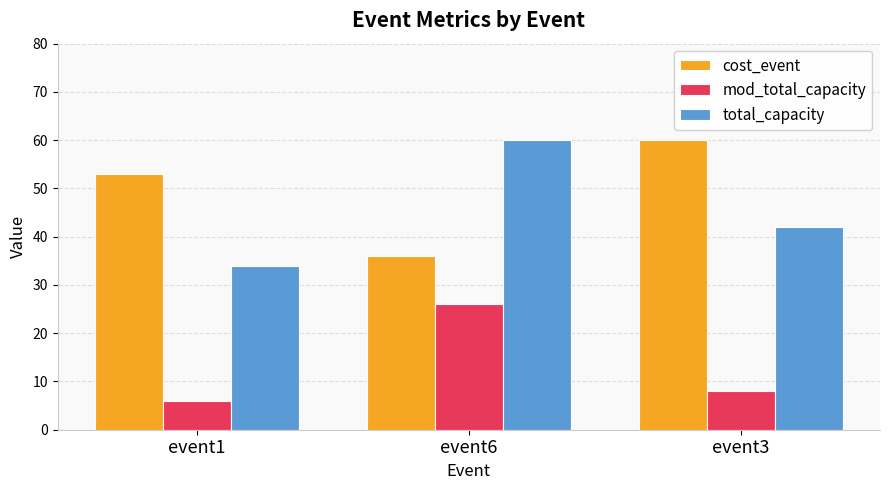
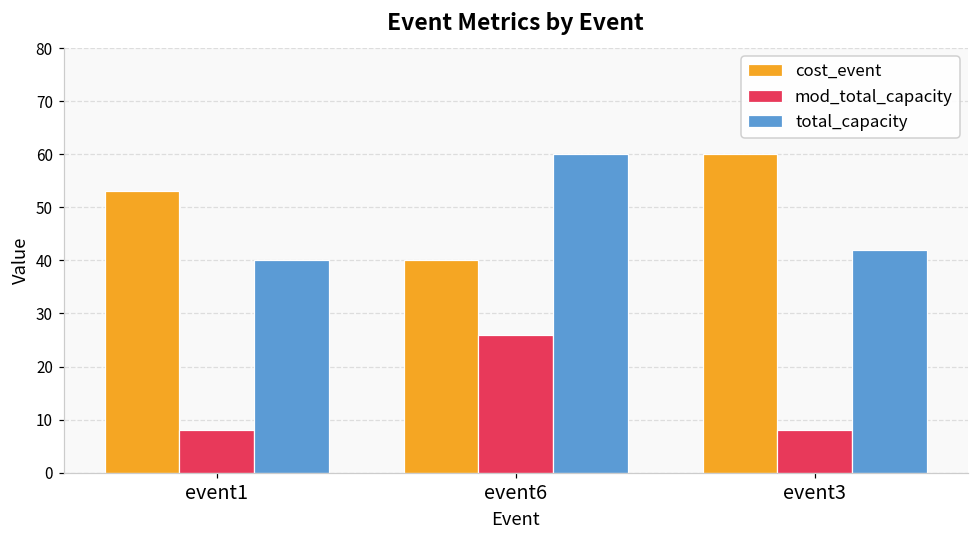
  {
    "cost_event": {
      "event1": 53,
-     "event6": 36,
+     "event6": 40,
      "event3": 60
    },
    "mod_total_capacity": {
-     "event1": 6,
+     "event1": 8,
      "event6": 26,
      "event3": 8
    },
    "total_capacity": {
-     "event1": 34,
+     "event1": 40,
      "event6": 60,
      "event3": 42
    }
  }
